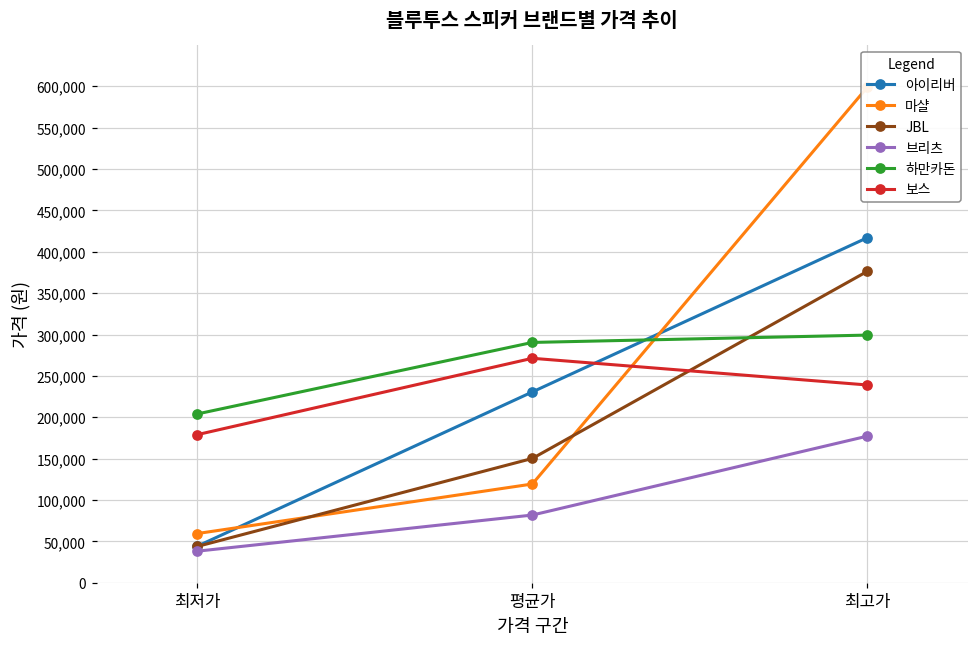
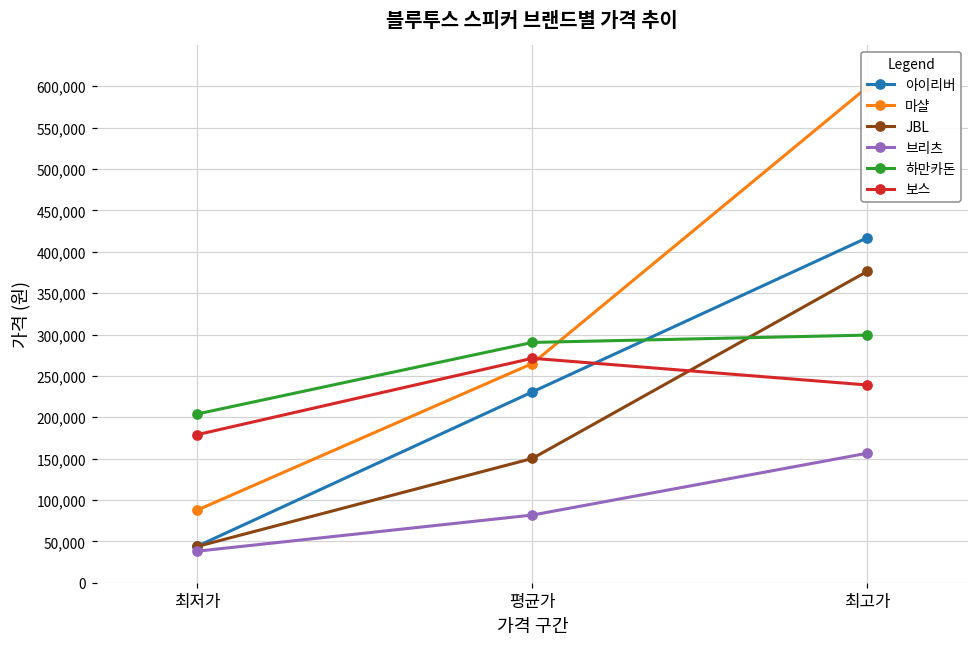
  {
    "아이리버": {
      "평균가": "230,000",
      "최고가": "420,000"
    },
    "마샬": {
-     "최저가": "60,000",
-     "평균가": "120,000"
+     "최저가": "90,000",
+     "평균가": "260,000"
    },
    "JBL": {
      "평균가": "150,000",
      "최고가": "380,000"
    },
    "브리츠": {
      "최저가": "40,000",
      "평균가": "80,000",
-     "최고가": "180,000"
+     "최고가": "160,000"
    },
    "하만카돈": {
      "최저가": "200,000",
      "평균가": "290,000",
      "최고가": "300,000"
    },
    "보스": {
      "최저가": "180,000",
      "평균가": "270,000",
      "최고가": "240,000"
    }
  }
